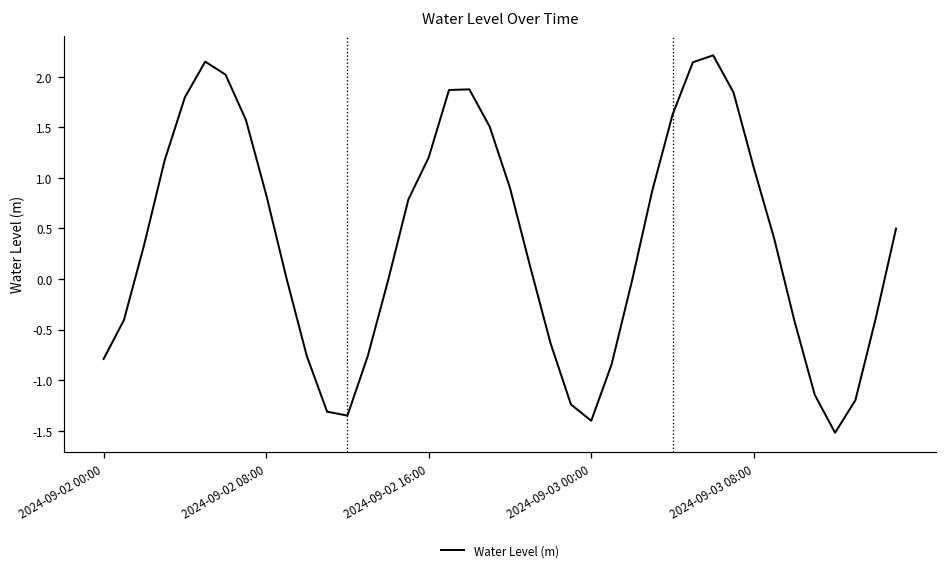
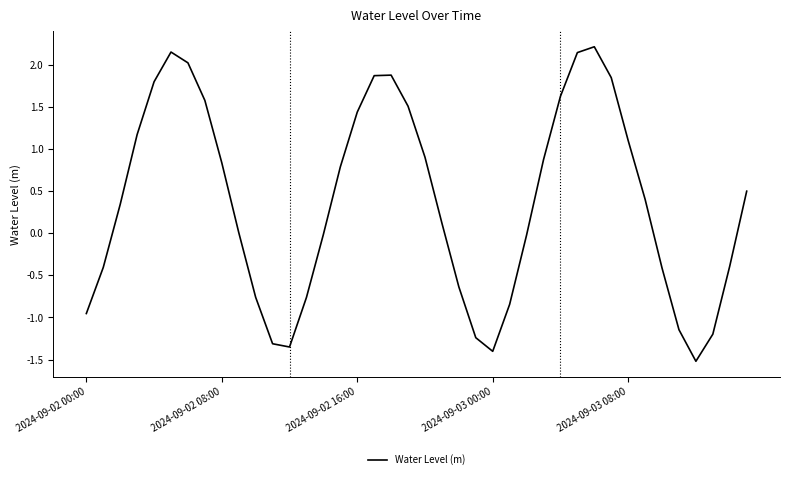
  {
-   "2024-09-02 00:00": -0.8,
+   "2024-09-02 00:00": -1.0,
    "2024-09-02 08:00": 0.8,
-   "2024-09-02 16:00": 1.2,
+   "2024-09-02 16:00": 1.4,
    "2024-09-03 00:00": -1.4,
    "2024-09-03 08:00": 1.1
  }
